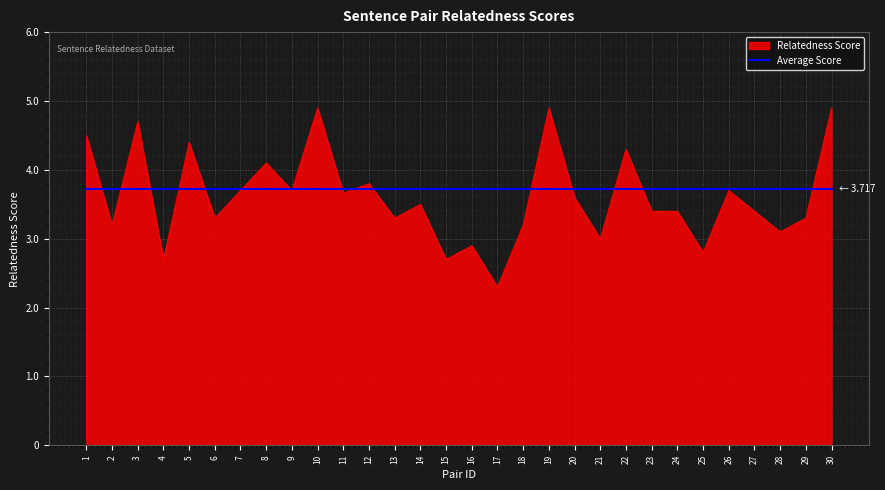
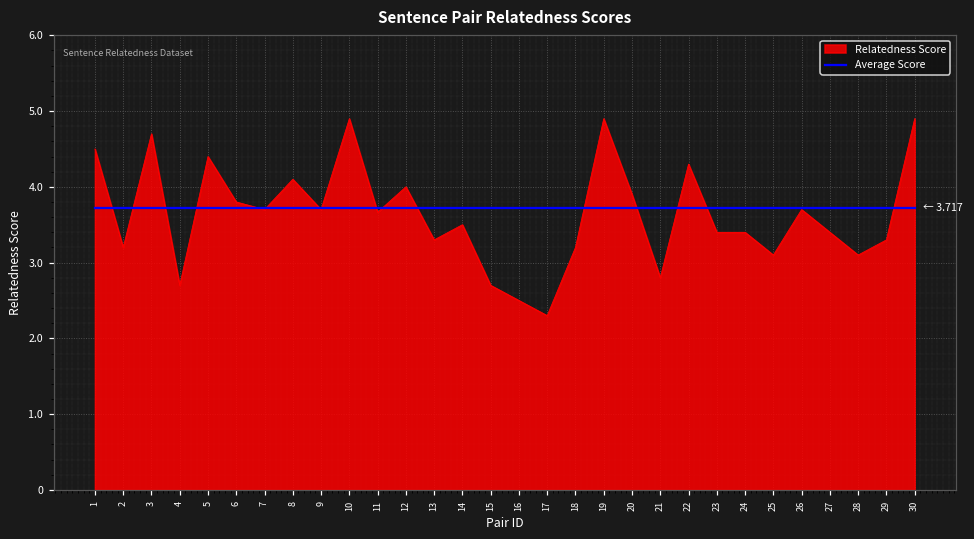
  {
    "Relatedness Score": {
      "1": 4.5,
      "2": 3.2,
      "3": 4.7,
      "4": 2.7,
      "5": 4.4,
-     "6": 3.3,
+     "6": 3.8,
      "8": 4.1,
      "10": 4.9,
      "11": 3.7,
-     "12": 3.8,
+     "12": 4.0,
      "13": 3.3,
      "14": 3.5,
      "15": 2.7,
-     "16": 2.9,
+     "16": 2.5,
      "17": 2.3,
      "18": 3.2,
      "19": 4.9,
-     "20": 3.6,
-     "21": 3.0,
+     "20": 3.9,
+     "21": 2.8,
      "22": 4.3,
      "23": 3.4,
      "24": 3.4,
-     "25": 2.8,
+     "25": 3.1,
      "27": 3.4,
      "28": 3.1,
      "29": 3.3,
      "30": 4.9
    },
    "Average Score": {
      "30": 3.717
    }
  }
